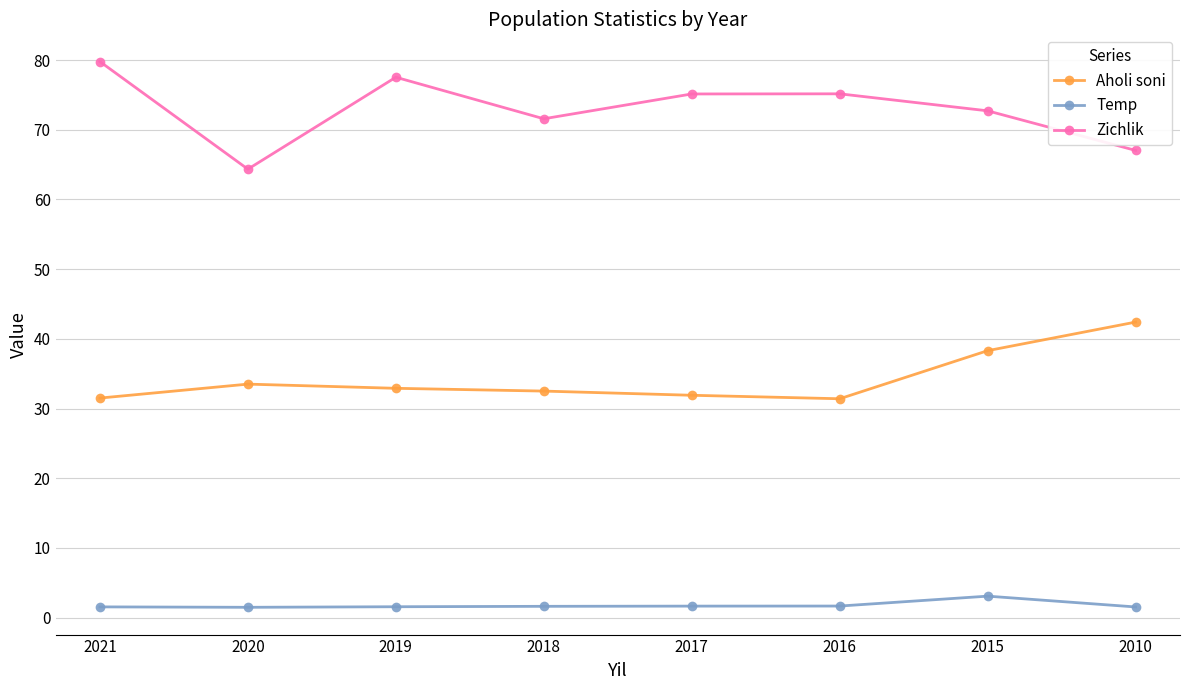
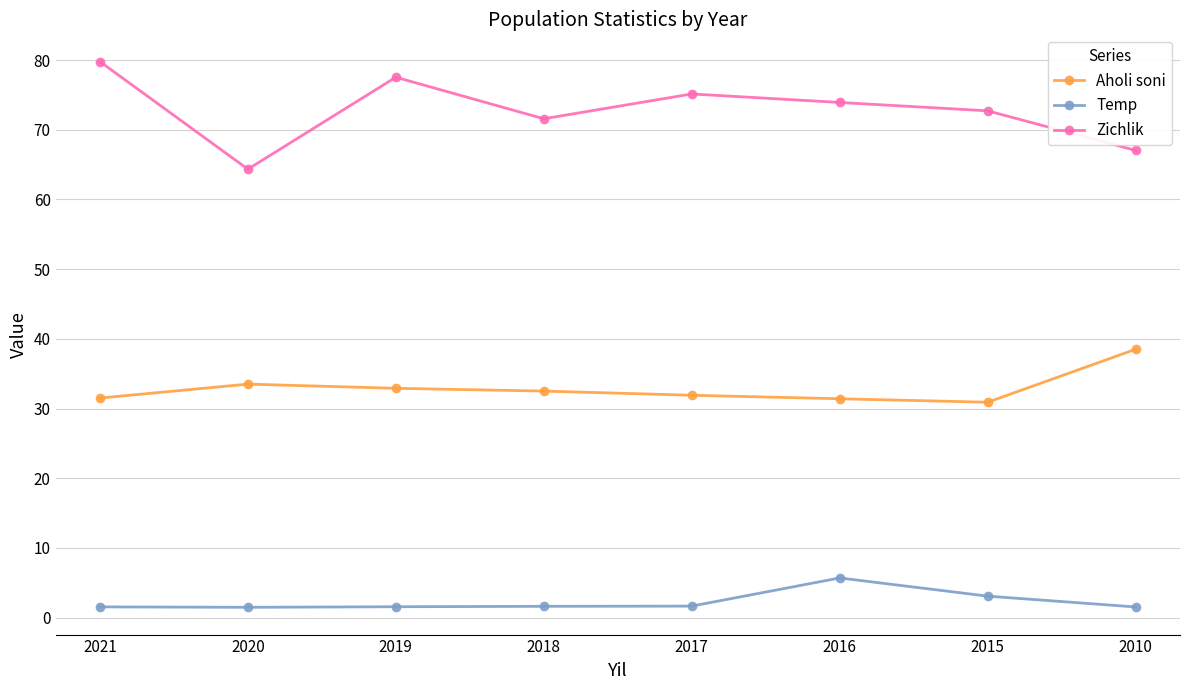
  {
    "Aholi soni": {
      "2021": 32,
      "2020": 34,
      "2019": 33,
      "2018": 33,
      "2017": 32,
      "2016": 31,
-     "2015": 38,
-     "2010": 42
+     "2015": 31,
+     "2010": 39
    },
    "Temp": {
      "2021": 2,
      "2020": 1,
      "2019": 2,
      "2018": 2,
      "2017": 2,
-     "2016": 2,
+     "2016": 6,
      "2015": 3,
      "2010": 2
    },
    "Zichlik": {
      "2021": 80,
      "2020": 64,
      "2019": 78,
      "2018": 72,
      "2017": 75,
-     "2016": 75,
+     "2016": 74,
      "2015": 73,
      "2010": 67
    }
  }
